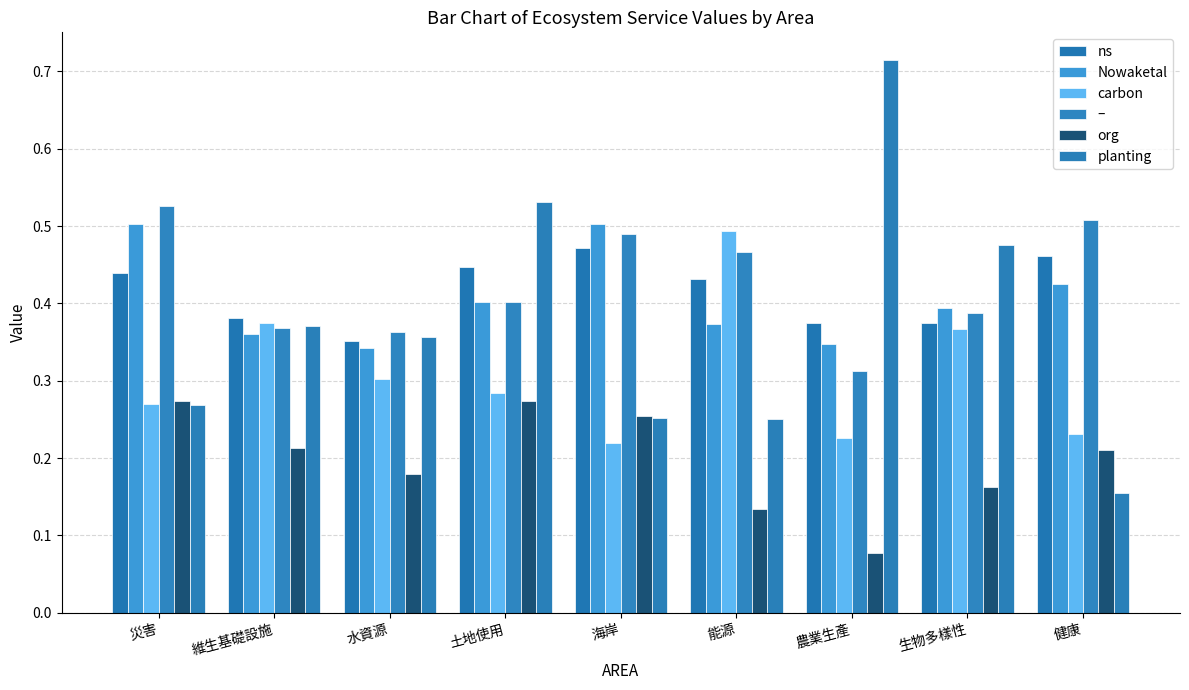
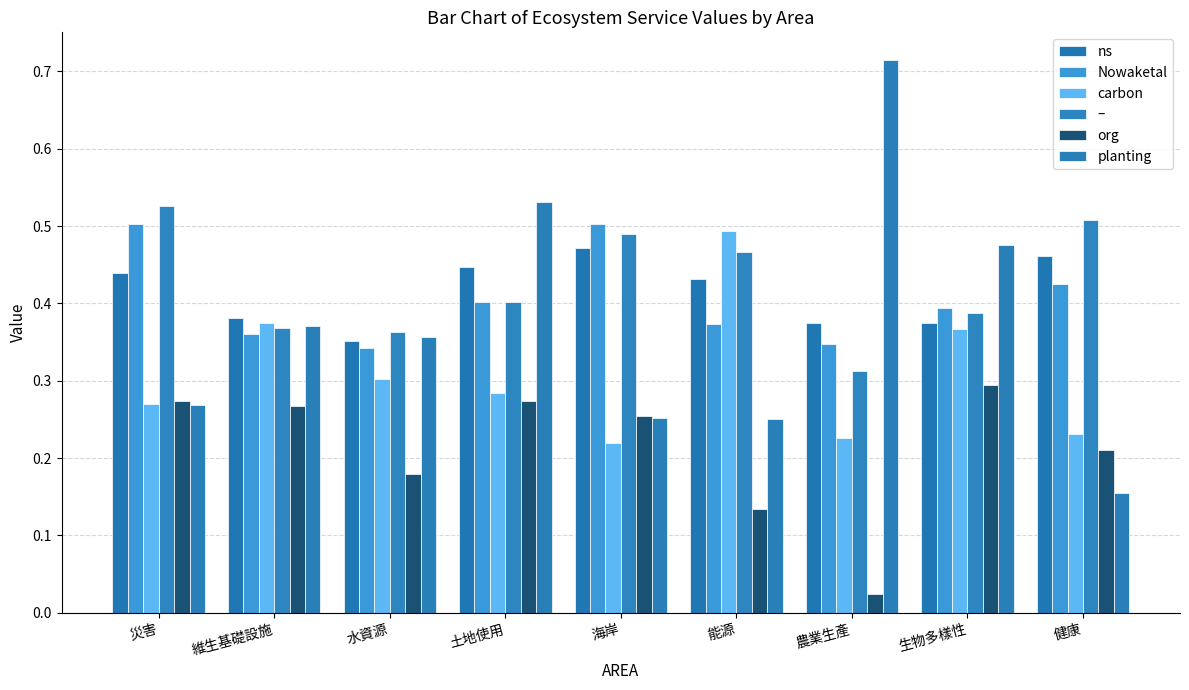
  {
    "org": {
      "災害": 0.27,
-     "維生基礎設施": 0.21,
+     "維生基礎設施": 0.27,
      "水資源": 0.18,
      "土地使用": 0.27,
      "海岸": 0.25,
      "能源": 0.13,
-     "農業生產": 0.08,
-     "生物多樣性": 0.16,
+     "農業生產": 0.02,
+     "生物多樣性": 0.29,
      "健康": 0.21
    }
  }
